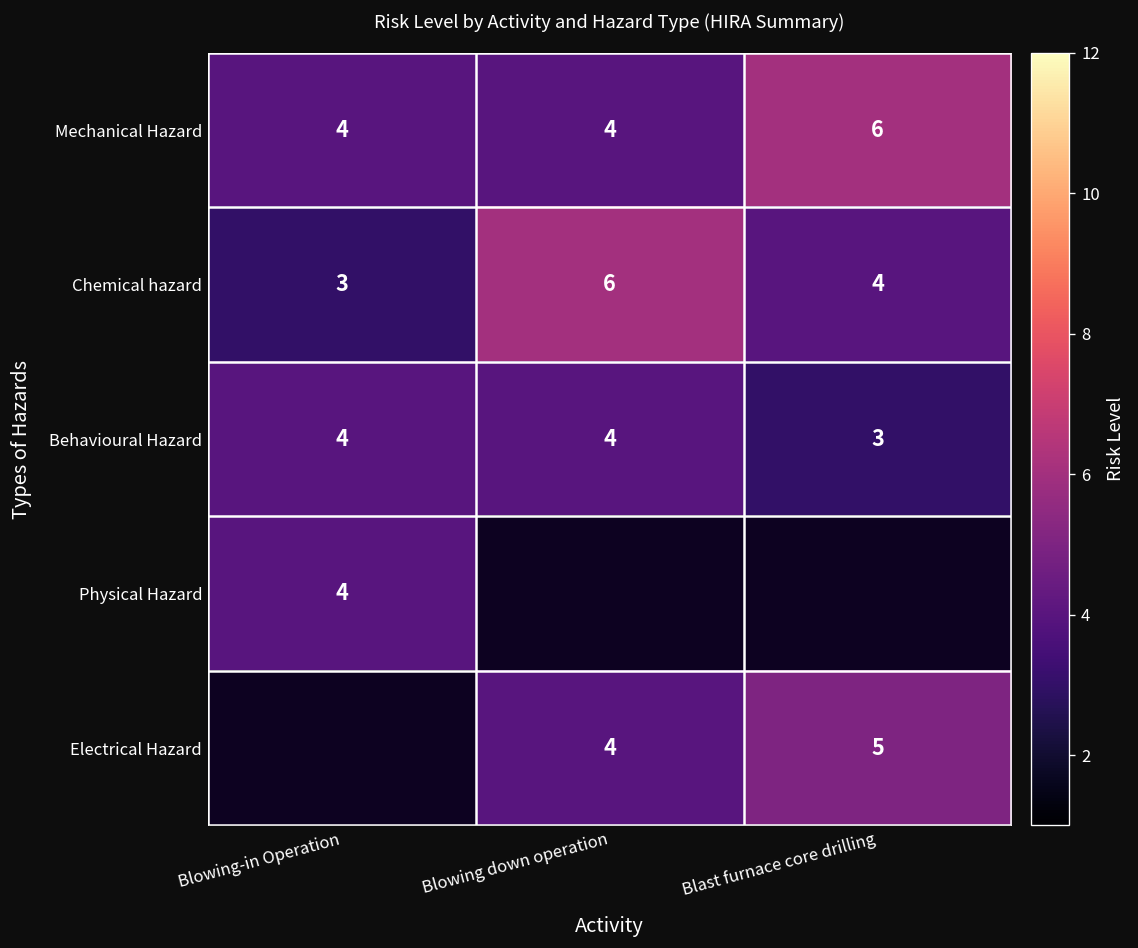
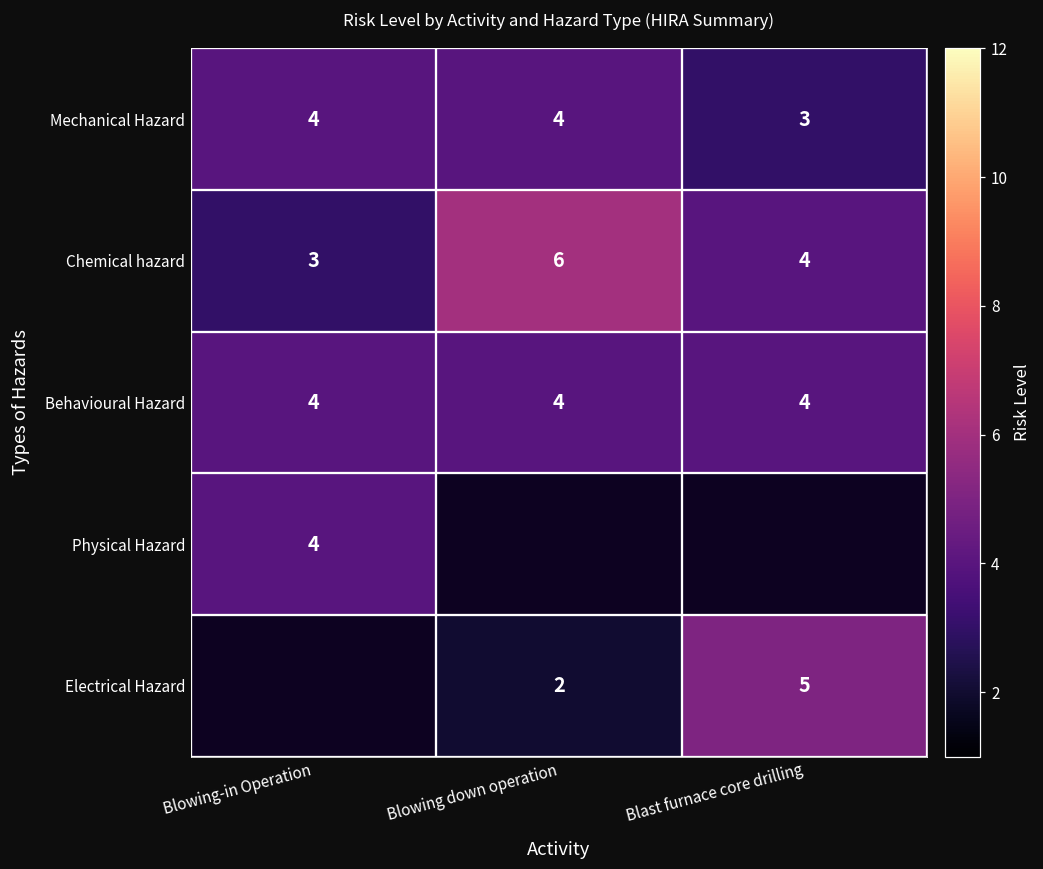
  {
    "Mechanical Hazard": {
      "Blowing-in Operation": 4,
      "Blowing down operation": 4,
-     "Blast furnace core drilling": 6
+     "Blast furnace core drilling": 3
    },
    "Chemical hazard": {
      "Blowing-in Operation": 3,
      "Blowing down operation": 6,
      "Blast furnace core drilling": 4
    },
    "Behavioural Hazard": {
      "Blowing-in Operation": 4,
      "Blowing down operation": 4,
-     "Blast furnace core drilling": 3
+     "Blast furnace core drilling": 4
    },
    "Physical Hazard": {
      "Blowing-in Operation": 4
    },
    "Electrical Hazard": {
-     "Blowing down operation": 4,
+     "Blowing down operation": 2,
      "Blast furnace core drilling": 5
    }
  }
